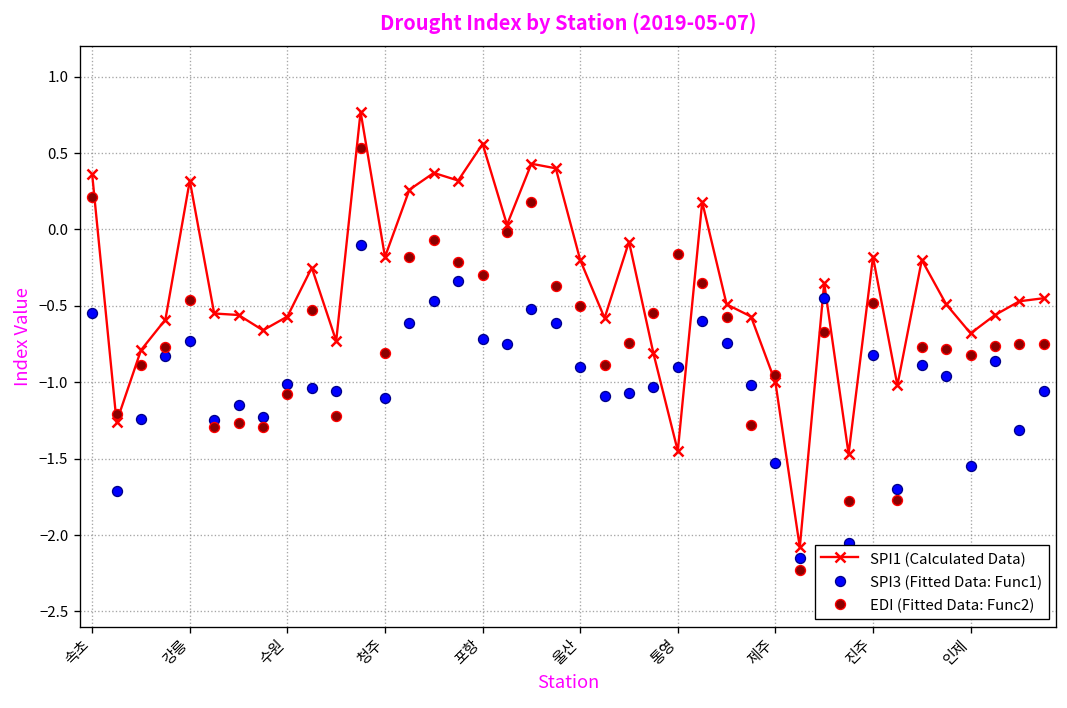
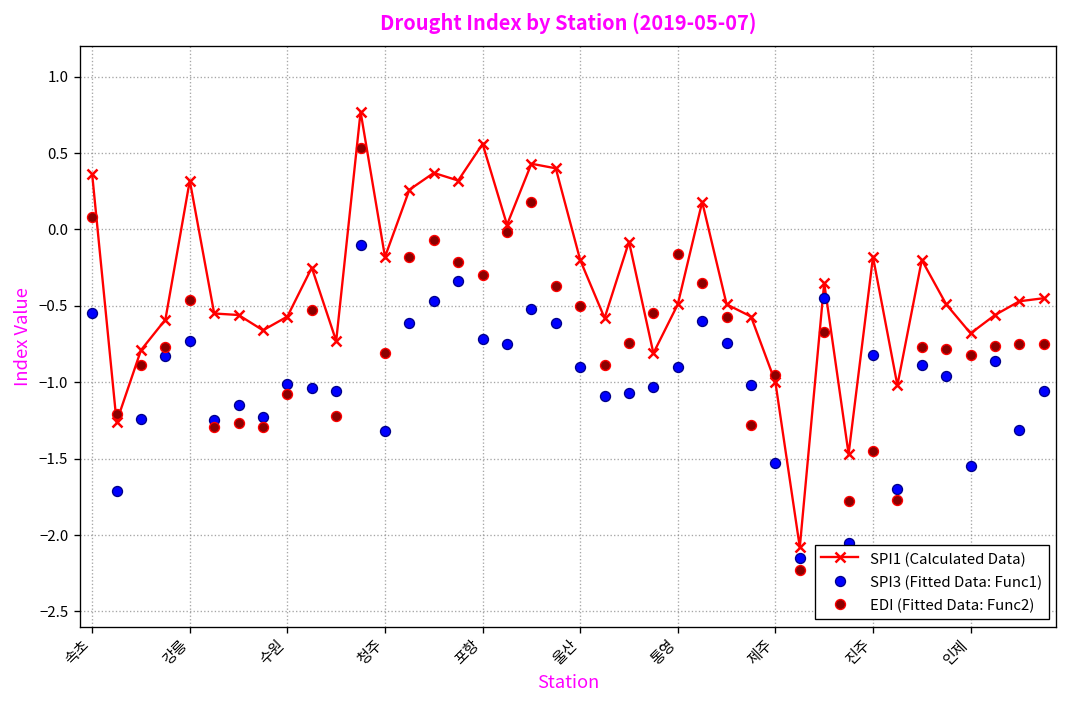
  {
    "SPI1 (Calculated Data)": {
      "속초": 0.36,
      "강릉": 0.32,
      "수원": -0.57,
      "청주": -0.18,
      "포항": 0.56,
      "울산": -0.20,
-     "통영": -1.45,
+     "통영": -0.49,
      "제주": -1.00,
      "진주": -0.18,
      "인제": -0.68
    },
    "SPI3 (Fitted Data: Func1)": {
      "속초": -0.55,
      "강릉": -0.73,
      "수원": -1.01,
-     "청주": -1.10,
+     "청주": -1.32,
      "포항": -0.72,
      "울산": -0.90,
      "통영": -0.90,
      "제주": -1.53,
      "진주": -0.82,
      "인제": -1.55
    },
    "EDI (Fitted Data: Func2)": {
-     "속초": 0.21,
+     "속초": 0.08,
      "강릉": -0.46,
      "수원": -1.08,
      "청주": -0.81,
      "포항": -0.30,
      "울산": -0.50,
      "통영": -0.16,
      "제주": -0.95,
-     "진주": -0.48,
+     "진주": -1.45,
      "인제": -0.82
    }
  }
